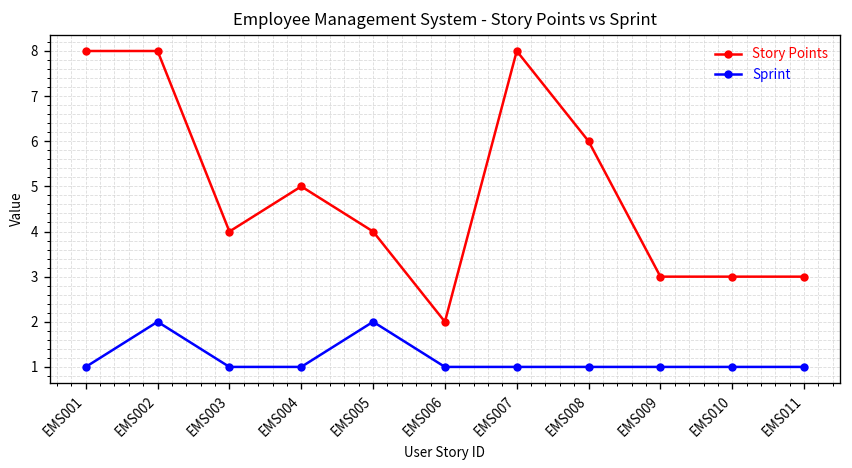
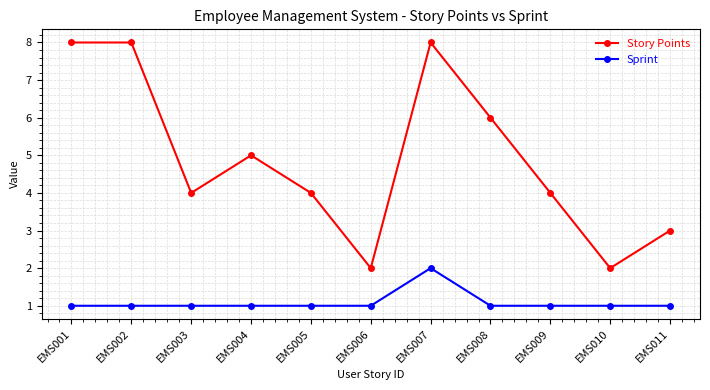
  {
    "Story Points": {
      "EMS001": 8,
      "EMS002": 8,
      "EMS003": 4,
      "EMS004": 5,
      "EMS005": 4,
      "EMS006": 2,
      "EMS007": 8,
      "EMS008": 6,
-     "EMS009": 3,
-     "EMS010": 3,
+     "EMS009": 4,
+     "EMS010": 2,
      "EMS011": 3
    },
    "Sprint": {
      "EMS001": 1,
-     "EMS002": 2,
+     "EMS002": 1,
      "EMS003": 1,
      "EMS004": 1,
-     "EMS005": 2,
+     "EMS005": 1,
      "EMS006": 1,
-     "EMS007": 1,
+     "EMS007": 2,
      "EMS008": 1,
      "EMS009": 1,
      "EMS010": 1,
      "EMS011": 1
    }
  }
